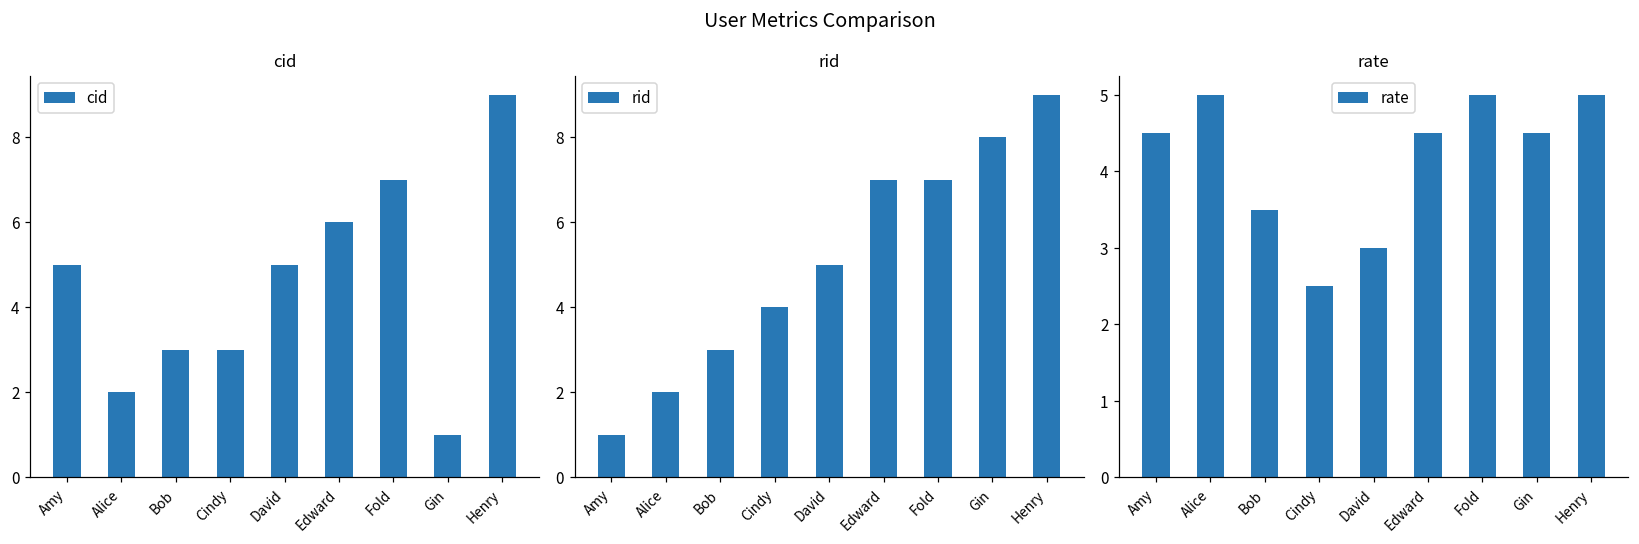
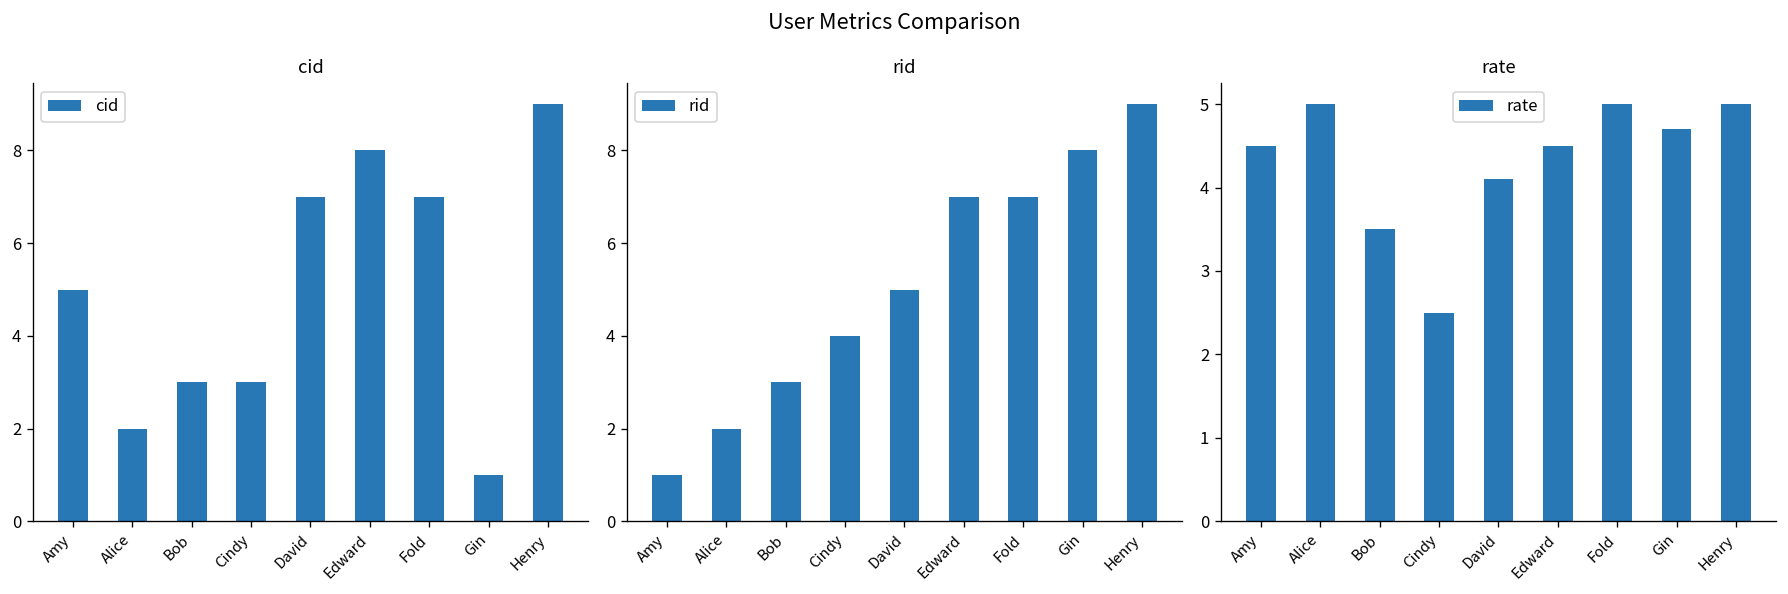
  {
    "cid": {
      "Amy": 5,
      "Alice": 2,
      "Bob": 3,
      "Cindy": 3,
-     "David": 5,
-     "Edward": 6,
+     "David": 7,
+     "Edward": 8,
      "Fold": 7,
      "Gin": 1,
      "Henry": 9
    },
    "rid": {
      "Amy": 1.0,
      "Alice": 2.0,
      "Bob": 3.0,
      "Cindy": 4.0,
      "David": 5.0,
      "Edward": 7.0,
      "Fold": 7.0,
      "Gin": 8.0,
      "Henry": 9.0
    },
    "rate": {
      "Amy": 4.5,
      "Alice": 5.0,
      "Bob": 3.5,
      "Cindy": 2.5,
-     "David": 3.0,
+     "David": 4.1,
      "Edward": 4.5,
      "Fold": 5.0,
-     "Gin": 4.5,
+     "Gin": 4.7,
      "Henry": 5.0
    }
  }
